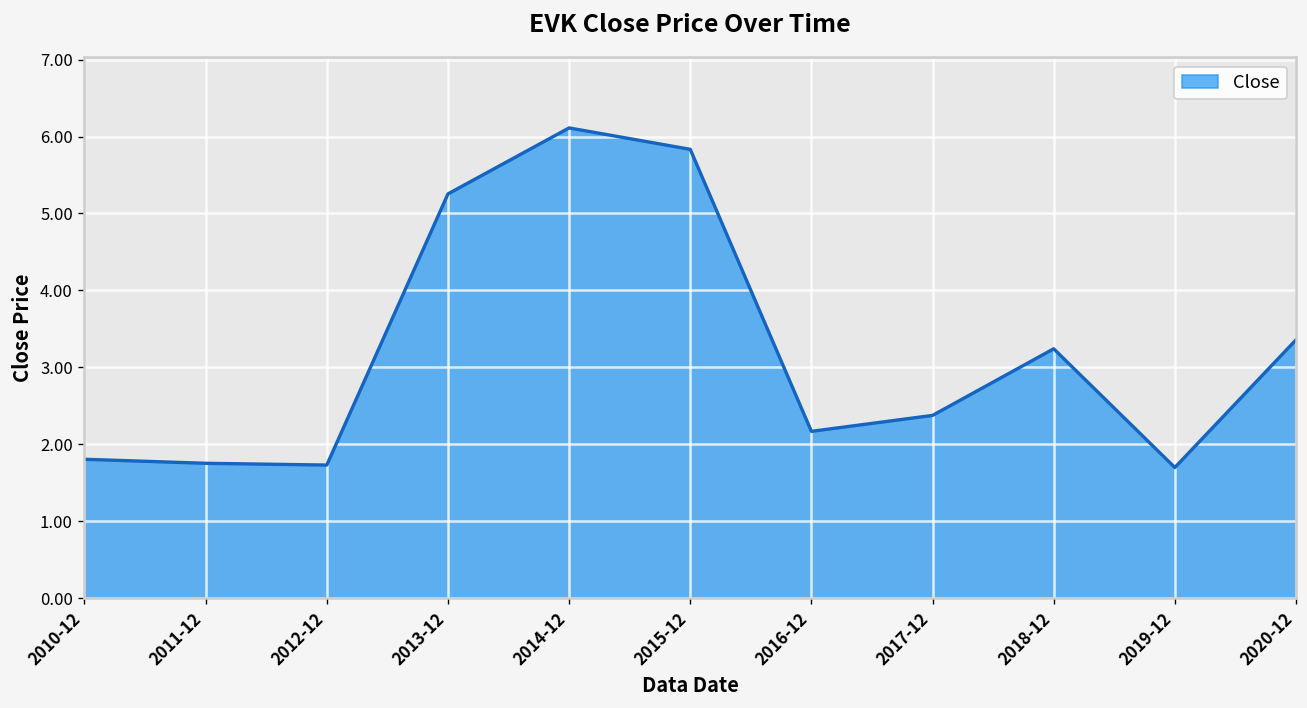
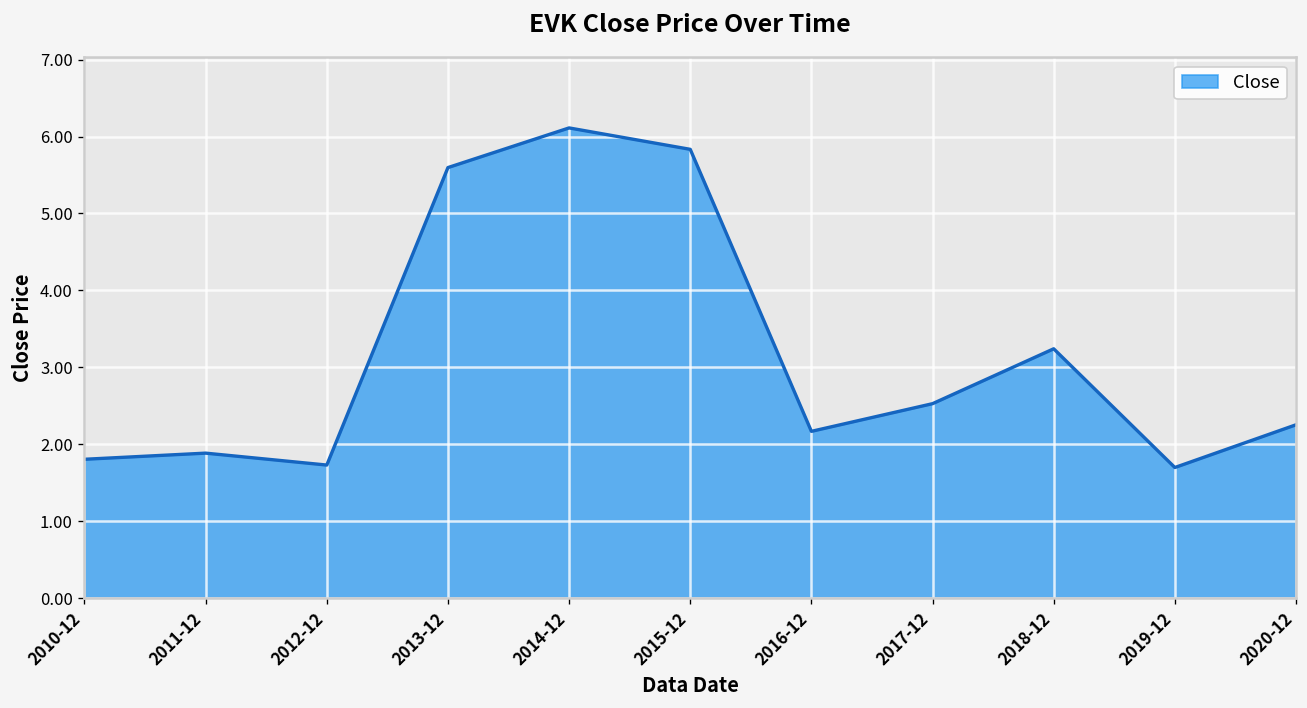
  {
    "2010-12": 1.8,
-   "2011-12": 1.8,
+   "2011-12": 1.9,
    "2012-12": 1.7,
-   "2013-12": 5.3,
+   "2013-12": 5.6,
    "2014-12": 6.1,
    "2015-12": 5.8,
    "2016-12": 2.2,
-   "2017-12": 2.4,
+   "2017-12": 2.5,
    "2018-12": 3.2,
    "2019-12": 1.7,
-   "2020-12": 3.4
+   "2020-12": 2.3
  }
